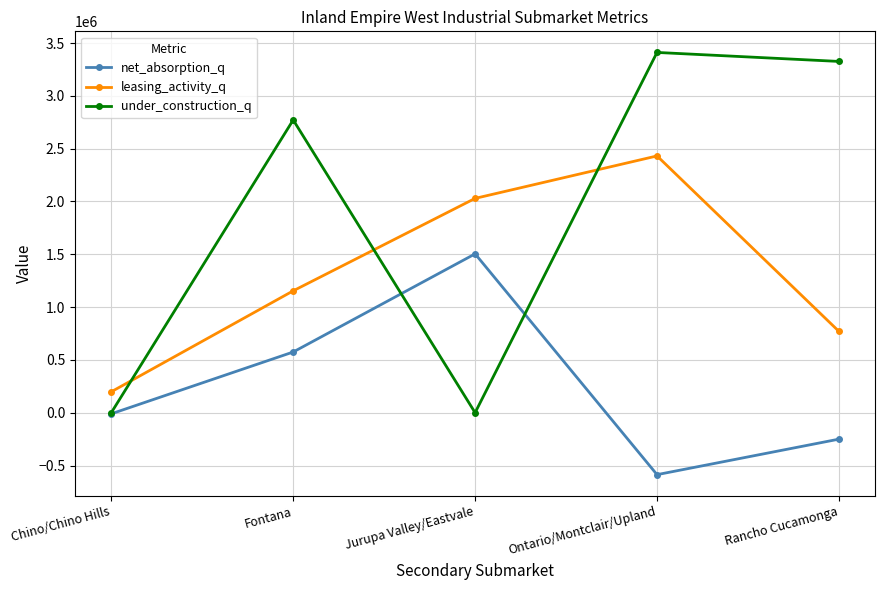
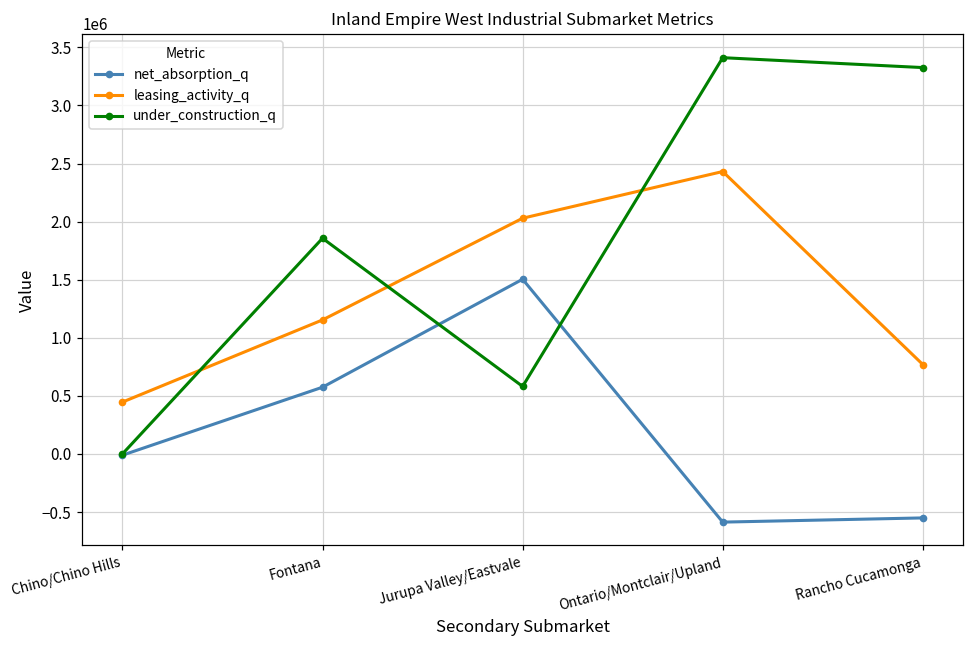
  {
    "net_absorption_q": {
      "Fontana": 570000,
      "Jurupa Valley/Eastvale": 1500000,
      "Ontario/Montclair/Upland": -590000,
-     "Rancho Cucamonga": -250000
+     "Rancho Cucamonga": -550000
    },
    "leasing_activity_q": {
-     "Chino/Chino Hills": 200000,
+     "Chino/Chino Hills": 450000,
      "Fontana": 1150000,
      "Jurupa Valley/Eastvale": 2030000,
      "Ontario/Montclair/Upland": 2430000,
      "Rancho Cucamonga": 770000
    },
    "under_construction_q": {
-     "Fontana": 2770000,
-     "Jurupa Valley/Eastvale": 0,
+     "Fontana": 1860000,
+     "Jurupa Valley/Eastvale": 580000,
      "Ontario/Montclair/Upland": 3410000,
      "Rancho Cucamonga": 3330000
    }
  }
